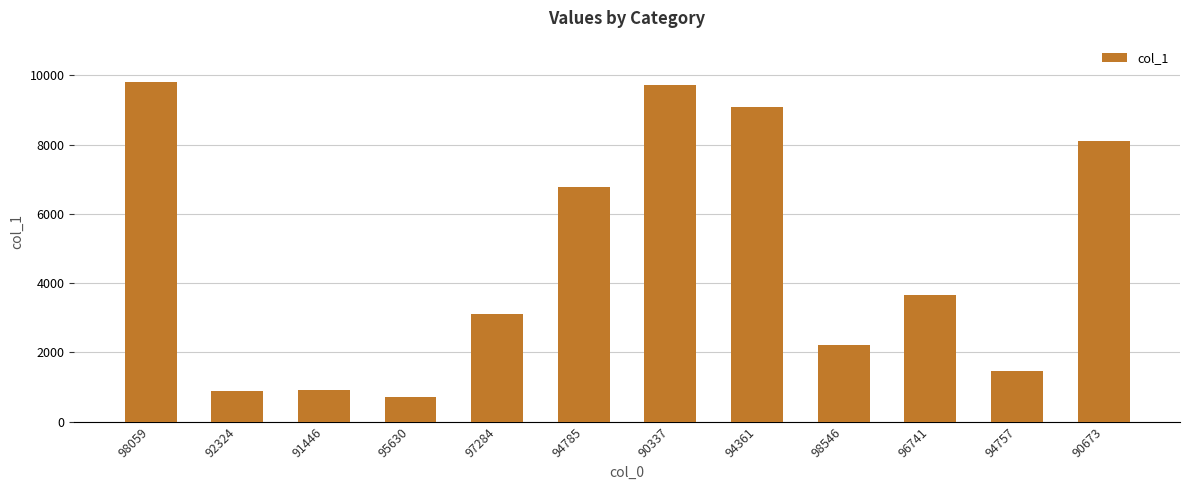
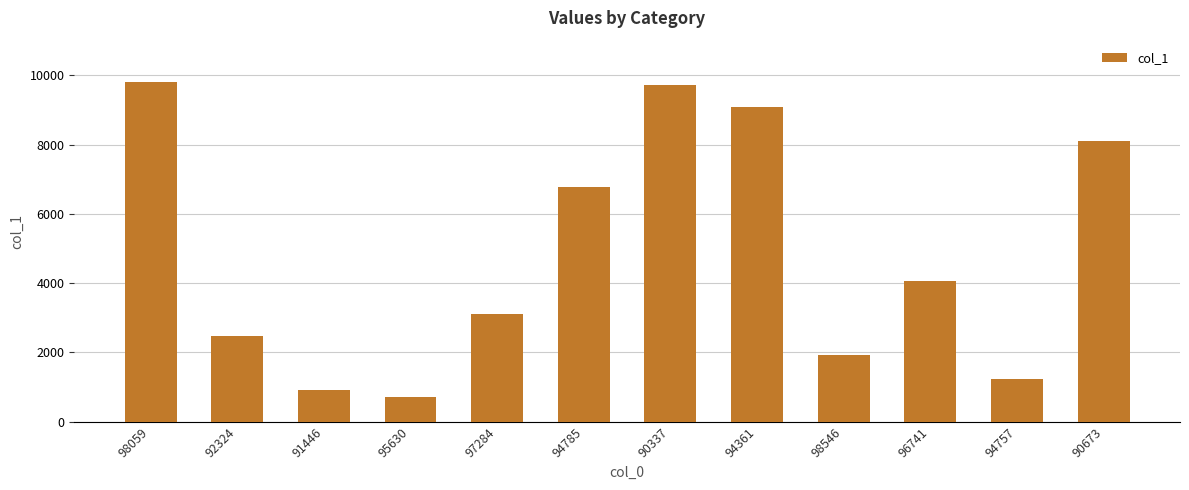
  {
    "98059": 9800,
-   "92324": 900,
+   "92324": 2500,
    "91446": 900,
    "95630": 700,
    "97284": 3100,
    "94785": 6800,
    "90337": 9700,
    "94361": 9100,
-   "98546": 2200,
-   "96741": 3700,
-   "94757": 1500,
+   "98546": 1900,
+   "96741": 4100,
+   "94757": 1200,
    "90673": 8100
  }
